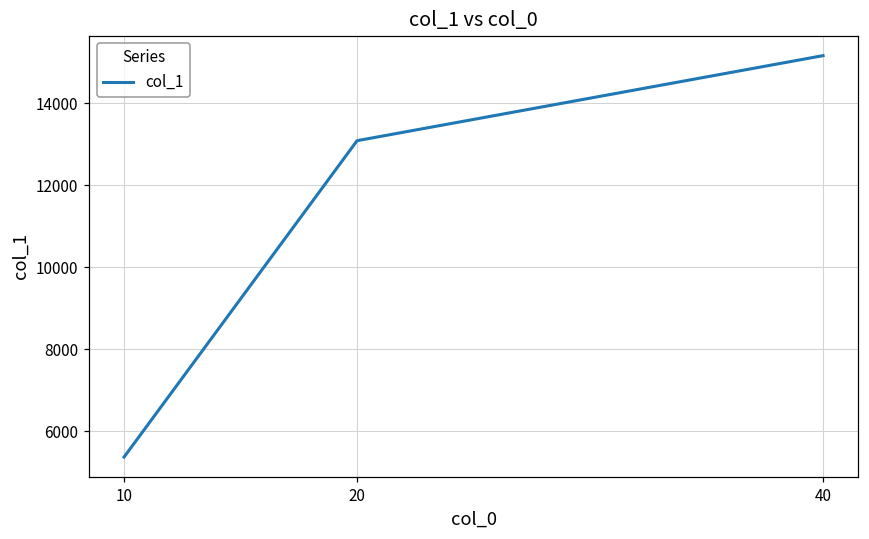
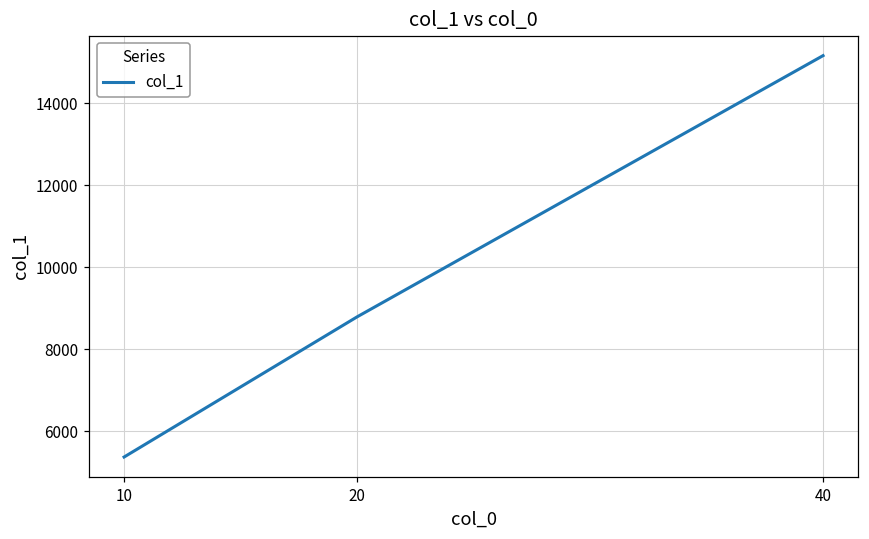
  {
    "10": 5400,
-   "20": 13100,
+   "20": 8800,
    "40": 15200
  }
